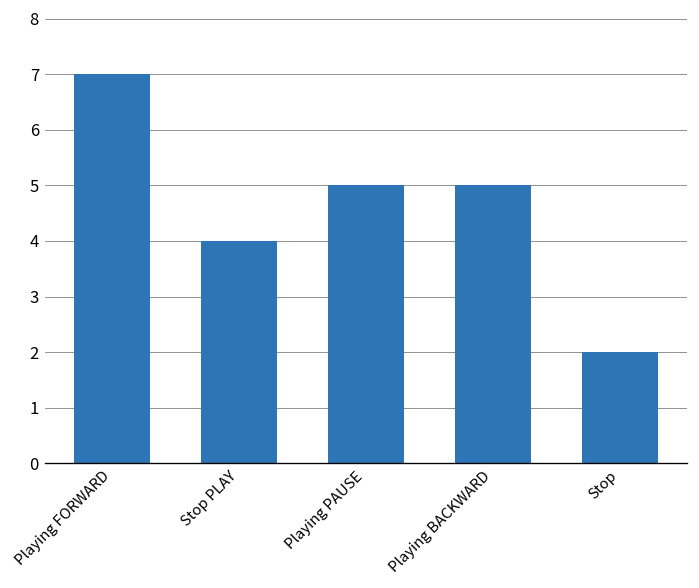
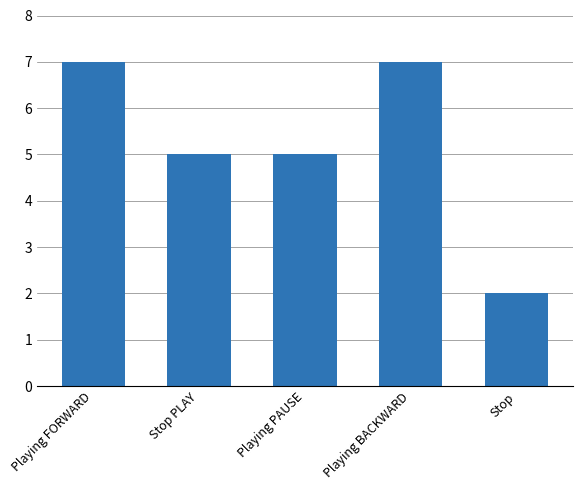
  {
    "Playing FORWARD": 7,
-   "Stop PLAY": 4,
+   "Stop PLAY": 5,
    "Playing PAUSE": 5,
-   "Playing BACKWARD": 5,
+   "Playing BACKWARD": 7,
    "Stop": 2
  }
